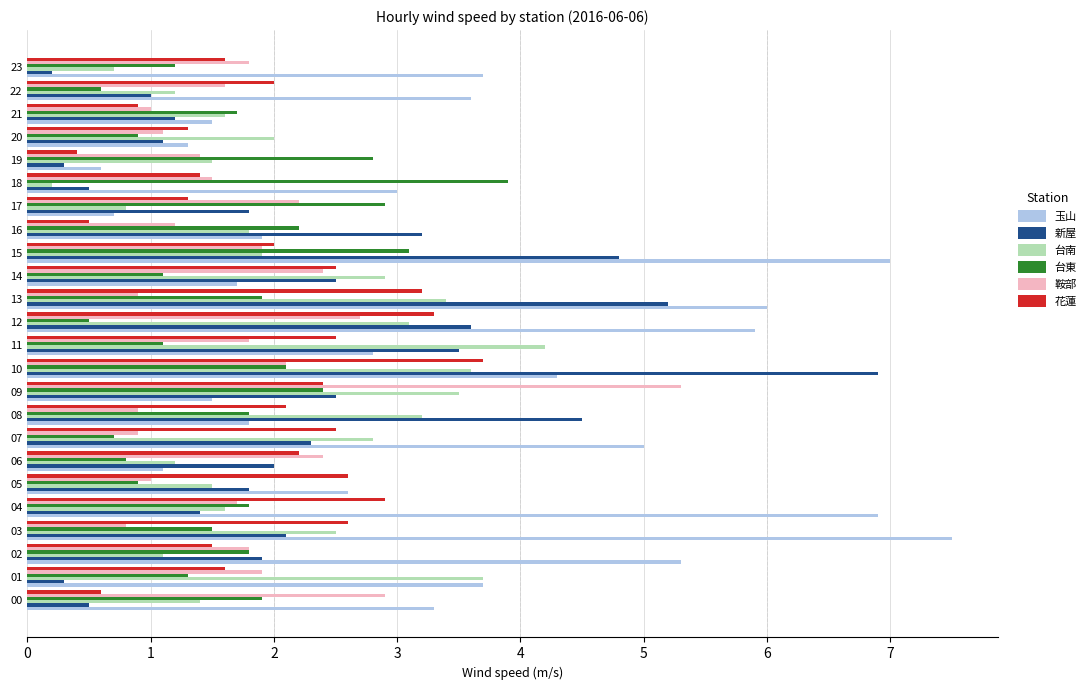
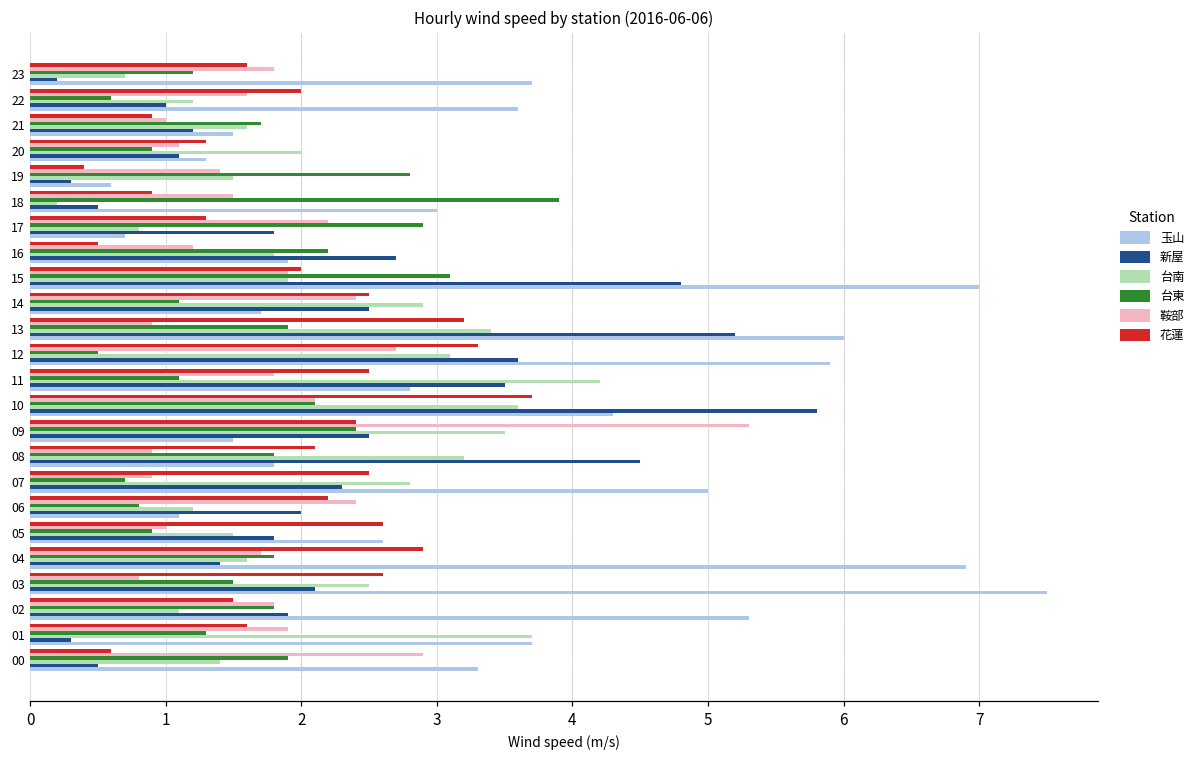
  {
    "新屋": {
      "23": 0.2,
      "22": 1.0,
      "21": 1.2,
      "20": 1.1,
      "19": 0.3,
      "18": 0.5,
      "17": 1.8,
-     "16": 3.2,
+     "16": 2.7,
      "15": 4.8,
      "14": 2.5,
      "13": 5.2,
      "12": 3.6,
      "11": 3.5,
-     "10": 6.9,
+     "10": 5.8,
      "09": 2.5,
      "08": 4.5,
      "07": 2.3,
      "06": 2.0,
      "05": 1.8,
      "04": 1.4,
      "03": 2.1,
      "02": 1.9,
      "01": 0.3,
      "00": 0.5
    },
    "台東": {
      "23": 1.2,
      "22": 0.6,
      "21": 1.7,
      "20": 0.9,
      "19": 2.8,
      "18": 3.9,
      "17": 2.9,
      "16": 2.2,
      "15": 3.1,
      "14": 1.1,
      "13": 1.9,
      "12": 0.5,
      "11": 1.1,
      "10": 2.1,
      "09": 2.4,
      "08": 1.8,
      "07": 0.7,
      "06": 0.8,
      "05": 0.9,
      "04": 1.8,
      "03": 1.5,
      "02": 1.8,
      "01": 1.3,
      "00": 1.9
    },
    "鞍部": {
      "23": 1.8,
      "22": 1.6,
      "21": 1.0,
      "20": 1.1,
      "19": 1.4,
      "18": 1.5,
      "17": 2.2,
      "16": 1.2,
      "15": 1.9,
      "14": 2.4,
      "13": 0.9,
      "12": 2.7,
      "11": 1.8,
      "10": 2.1,
      "09": 5.3,
      "08": 0.9,
      "07": 0.9,
      "06": 2.4,
      "05": 1.0,
      "04": 1.7,
      "03": 0.8,
      "02": 1.8,
      "01": 1.9,
      "00": 2.9
    },
    "花蓮": {
      "23": 1.6,
      "22": 2.0,
      "21": 0.9,
      "20": 1.3,
      "19": 0.4,
-     "18": 1.4,
+     "18": 0.9,
      "17": 1.3,
      "16": 0.5,
      "15": 2.0,
      "14": 2.5,
      "13": 3.2,
      "12": 3.3,
      "11": 2.5,
      "10": 3.7,
      "09": 2.4,
      "08": 2.1,
      "07": 2.5,
      "06": 2.2,
      "05": 2.6,
      "04": 2.9,
      "03": 2.6,
      "02": 1.5,
      "01": 1.6,
      "00": 0.6
    }
  }
